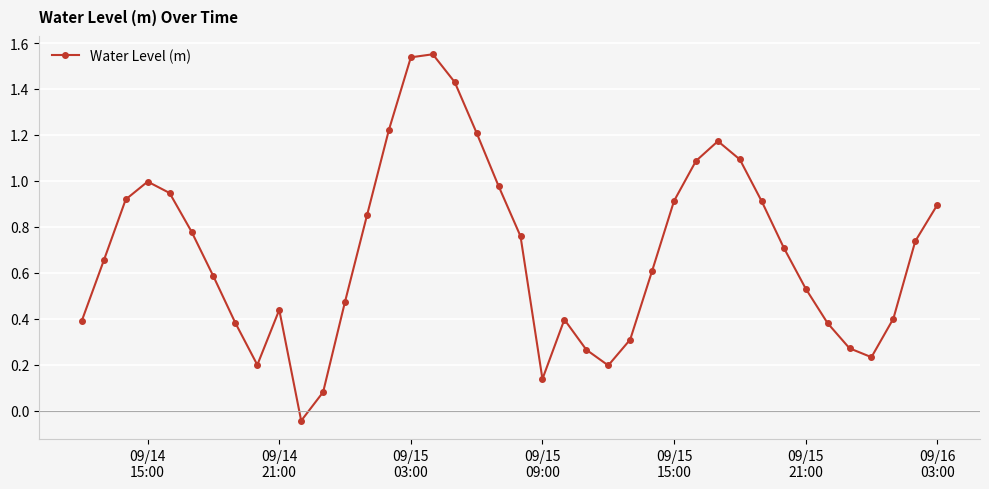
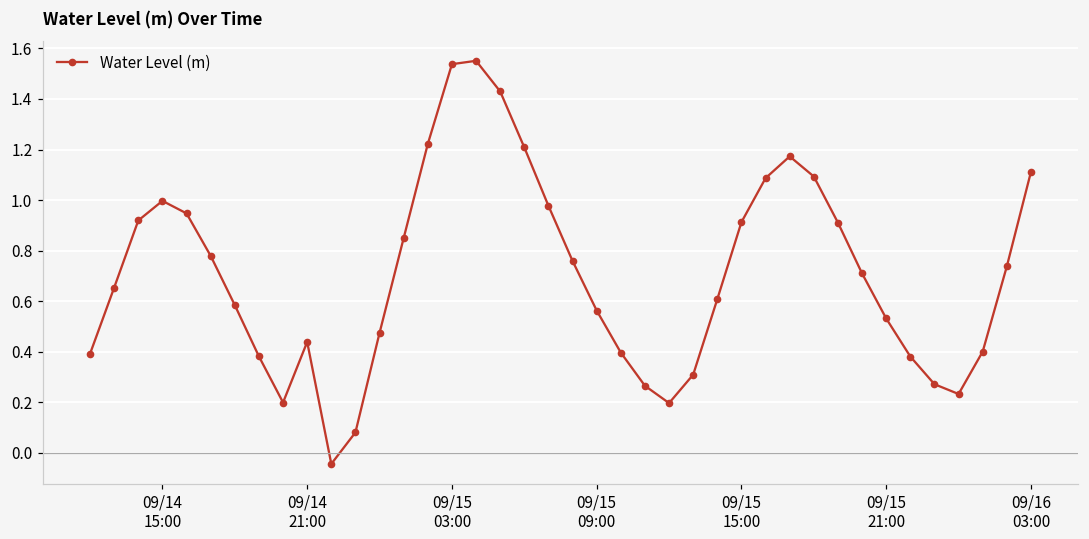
  {
    "09/14 15:00": 1.00,
    "09/14 21:00": 0.44,
    "09/15 03:00": 1.54,
-   "09/15 09:00": 0.14,
+   "09/15 09:00": 0.56,
    "09/15 15:00": 0.91,
    "09/15 21:00": 0.53,
-   "09/16 03:00": 0.90
+   "09/16 03:00": 1.11
  }
